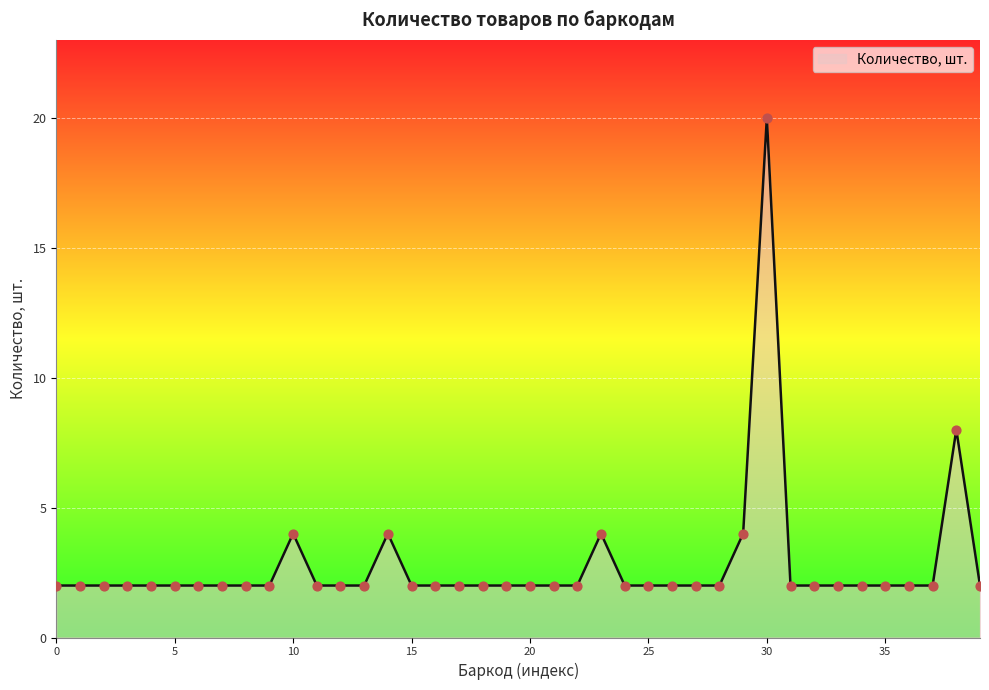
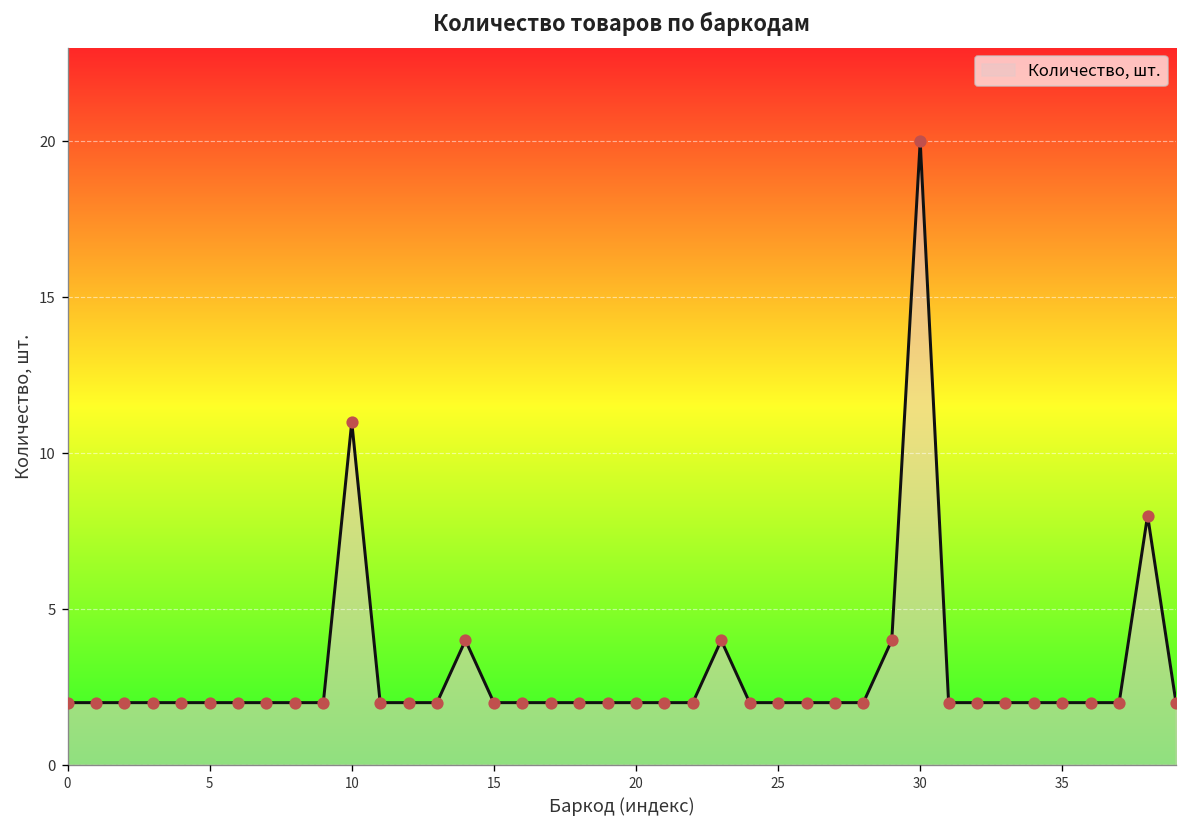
  {
    "0": 2,
    "5": 2,
-   "10": 4,
+   "10": 11,
    "15": 2,
    "20": 2,
    "25": 2,
    "30": 20,
    "35": 2
  }
